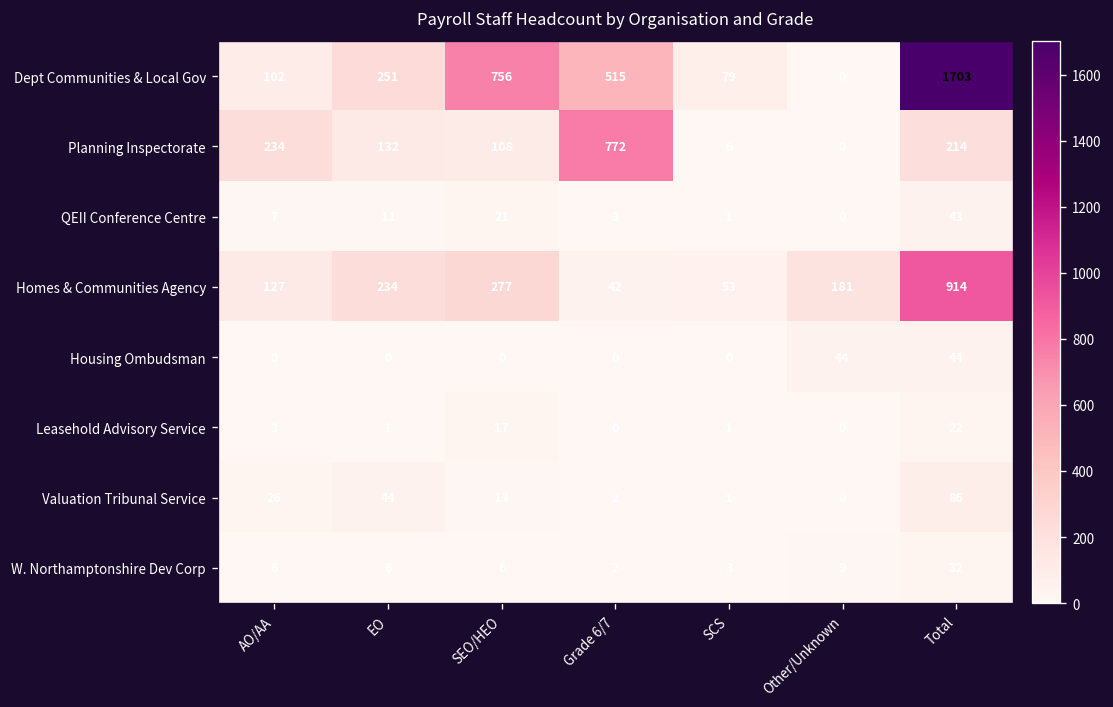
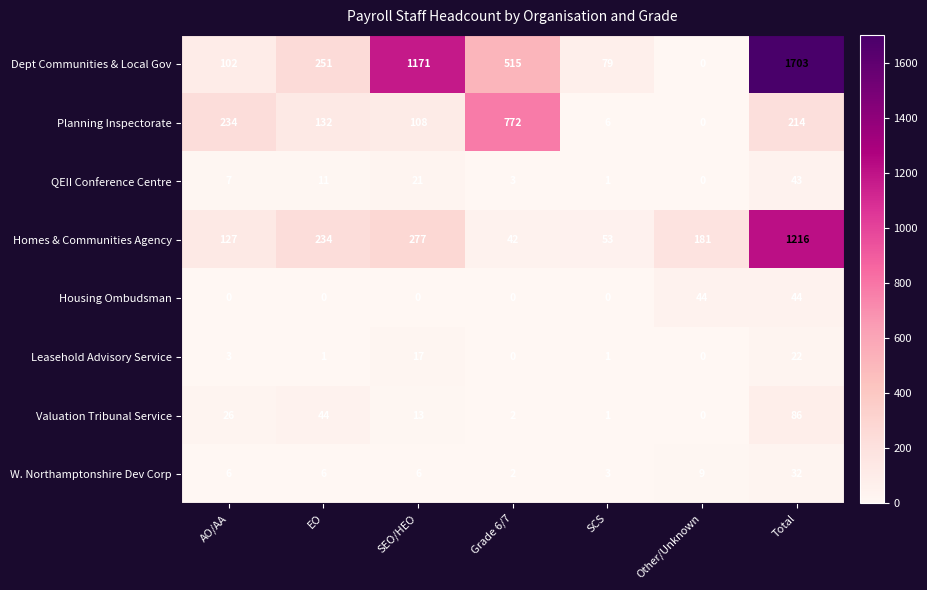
  {
    "Dept Communities & Local Gov": {
-     "SEO/HEO": 756,
+     "SEO/HEO": 1171,
      "Grade 6/7": 515,
      "Total": 1703
    },
    "Planning Inspectorate": {
      "Grade 6/7": 772
    },
    "Homes & Communities Agency": {
-     "Total": 914
+     "Total": 1216
    }
  }
